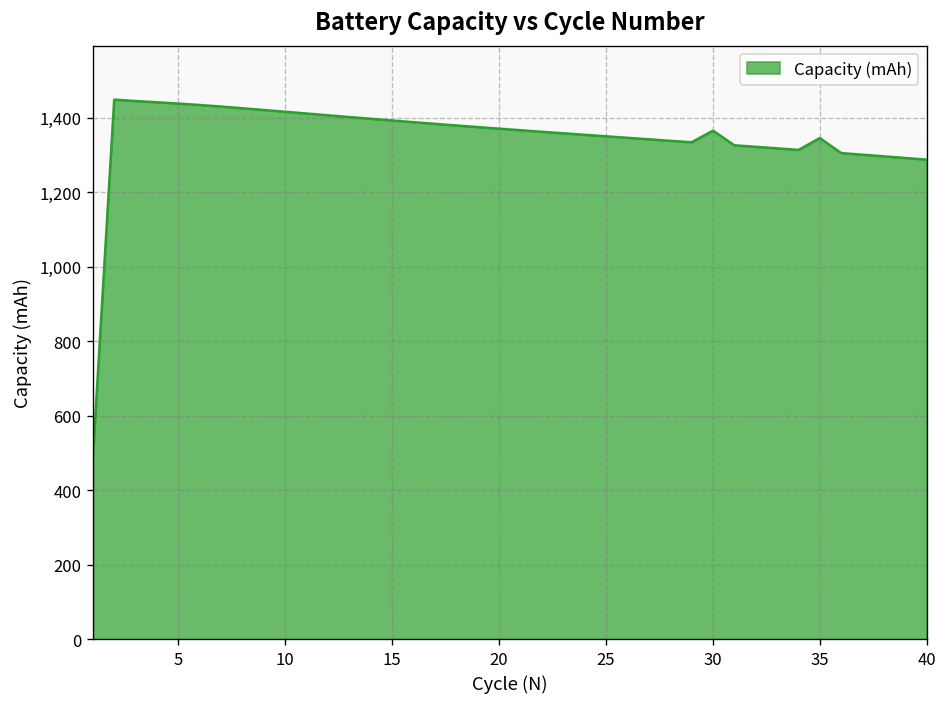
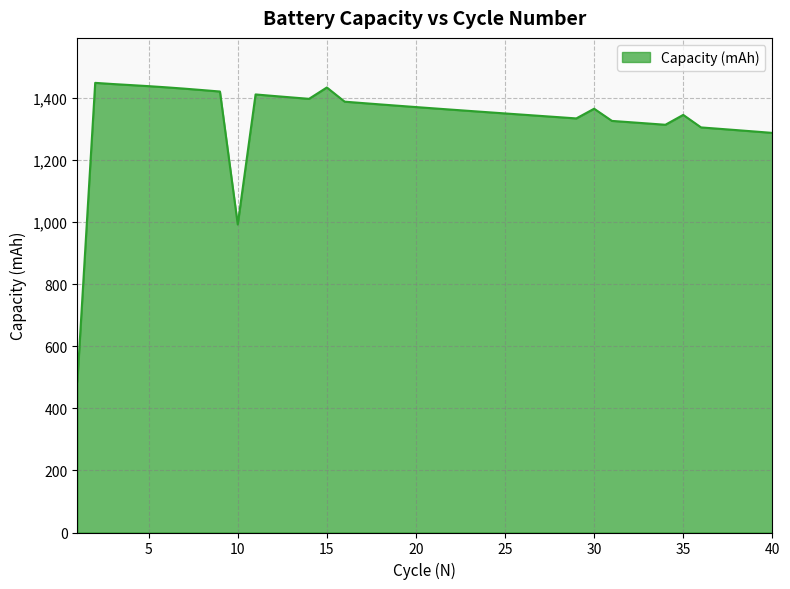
  {
    "5": "1,440",
-   "10": "1,420",
-   "15": "1,390",
+   "10": "990",
+   "15": "1,430",
    "20": "1,370",
    "25": "1,350",
    "30": "1,360",
    "35": "1,350",
    "40": "1,290"
  }
